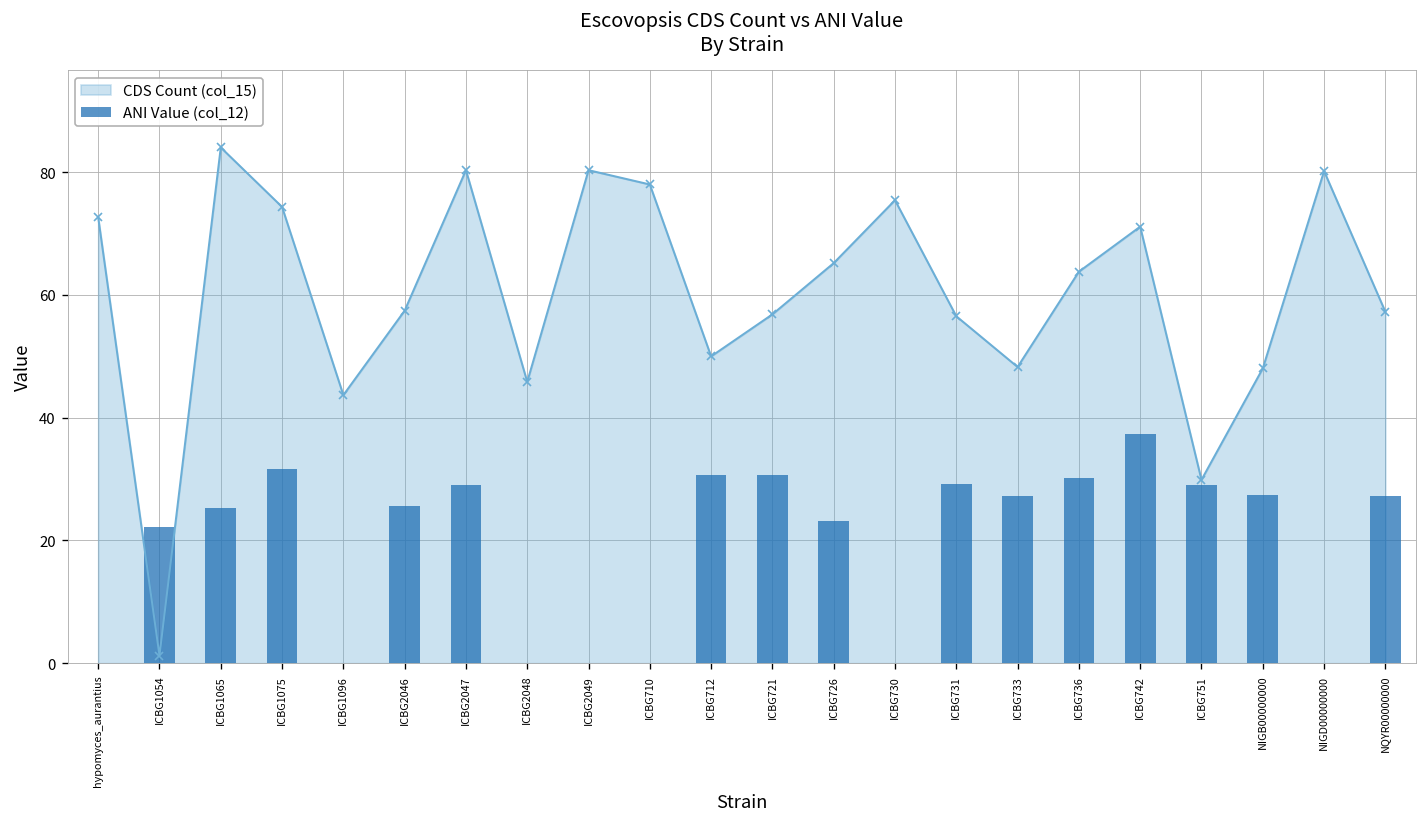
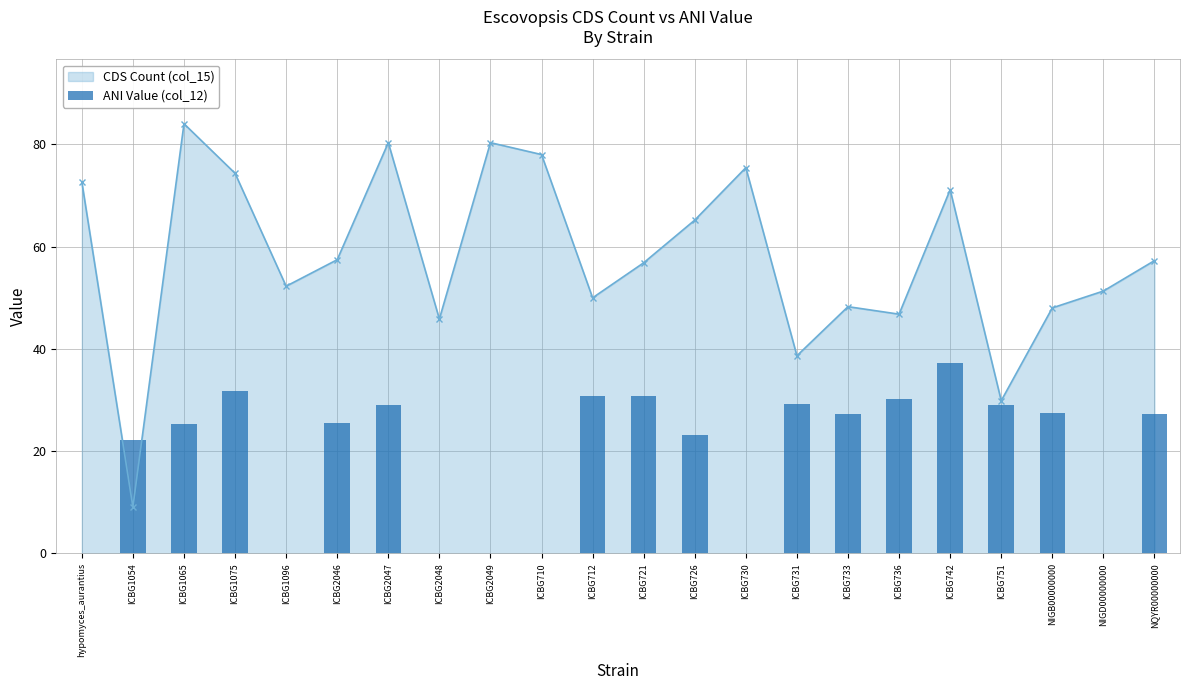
  {
    "CDS Count (col_15)": {
      "hypomyces_aurantius": 73,
-     "ICBG1054": 1,
+     "ICBG1054": 9,
      "ICBG1065": 84,
      "ICBG1075": 74,
-     "ICBG1096": 44,
+     "ICBG1096": 52,
      "ICBG2046": 57,
      "ICBG2047": 80,
      "ICBG2048": 46,
      "ICBG2049": 80,
      "ICBG710": 78,
      "ICBG712": 50,
      "ICBG721": 57,
      "ICBG726": 65,
      "ICBG730": 75,
-     "ICBG731": 57,
+     "ICBG731": 39,
      "ICBG733": 48,
-     "ICBG736": 64,
+     "ICBG736": 47,
      "ICBG742": 71,
      "ICBG751": 30,
      "NIGB00000000": 48,
-     "NIGD00000000": 80,
+     "NIGD00000000": 51,
      "NQYR00000000": 57
    },
    "ANI Value (col_12)": {
      "hypomyces_aurantius": 0,
      "ICBG1054": 22,
      "ICBG1065": 25,
      "ICBG1075": 32,
      "ICBG1096": 0,
      "ICBG2046": 26,
      "ICBG2047": 29,
      "ICBG2048": 0,
      "ICBG2049": 0,
      "ICBG710": 0,
      "ICBG712": 31,
      "ICBG721": 31,
      "ICBG726": 23,
      "ICBG730": 0,
      "ICBG731": 29,
      "ICBG733": 27,
      "ICBG736": 30,
      "ICBG742": 37,
      "ICBG751": 29,
      "NIGB00000000": 27,
      "NIGD00000000": 0,
      "NQYR00000000": 27
    }
  }
